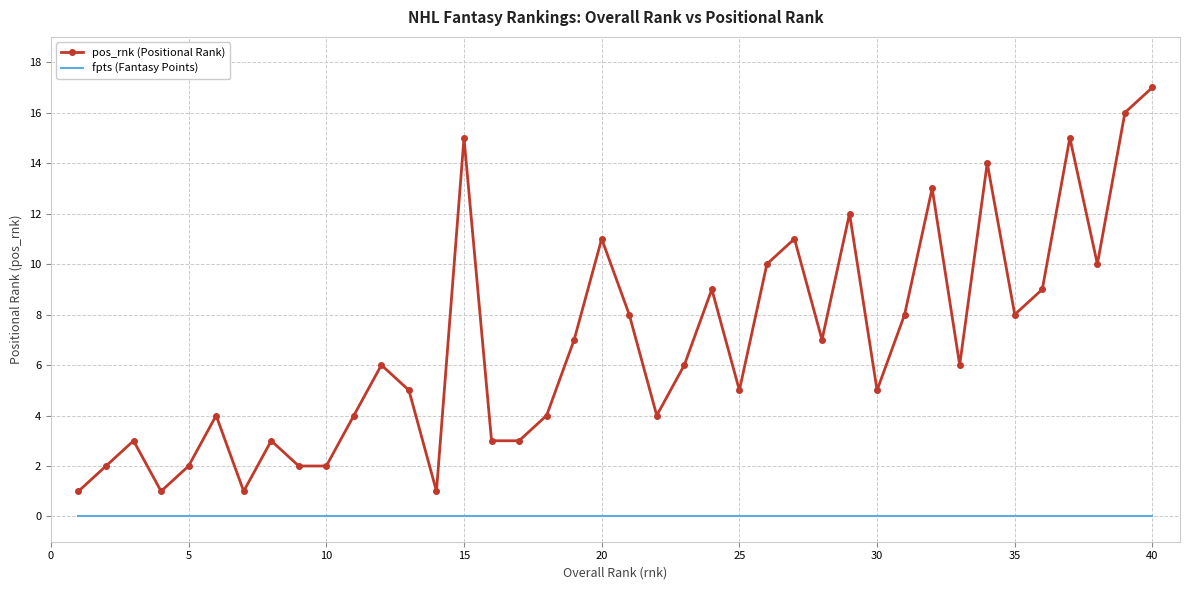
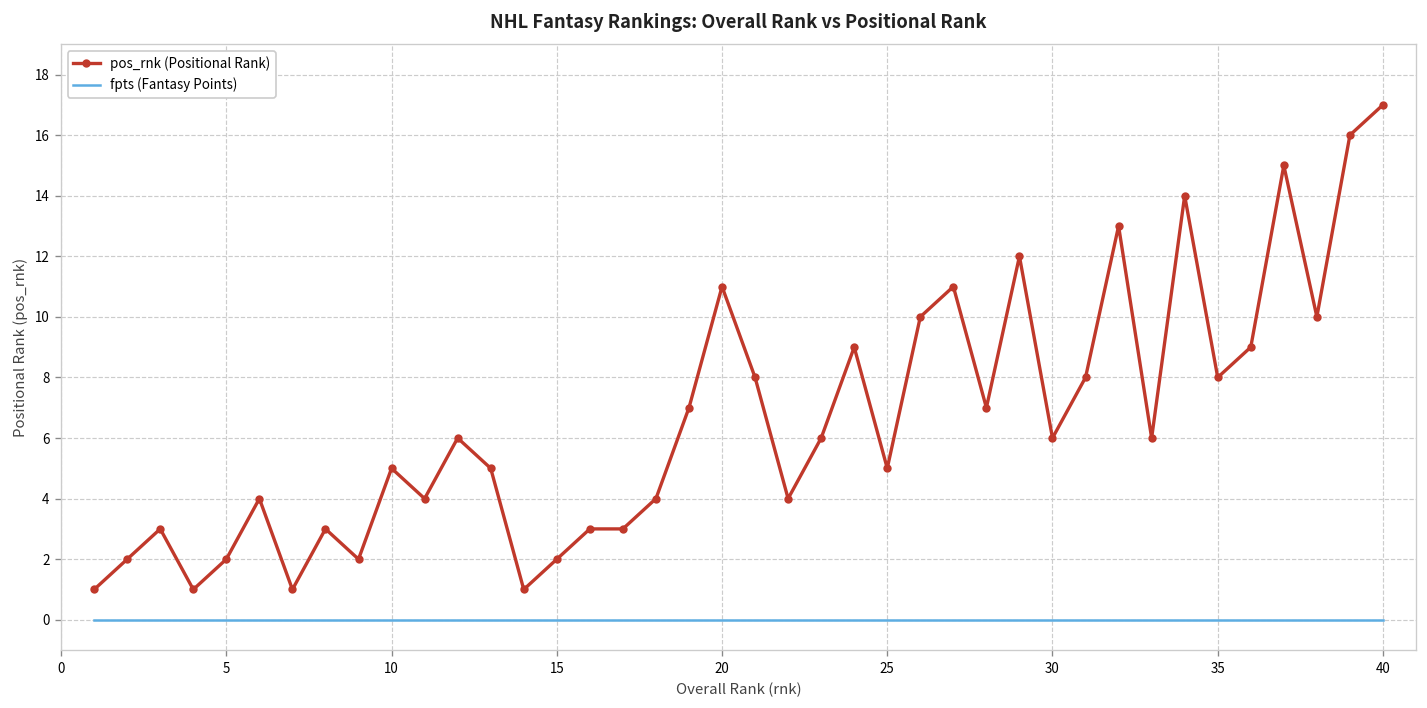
  {
    "pos_rnk (Positional Rank)": {
      "5": 2,
-     "10": 2,
-     "15": 15,
+     "10": 5,
+     "15": 2,
      "20": 11,
      "25": 5,
-     "30": 5,
+     "30": 6,
      "35": 8,
      "40": 17
    },
    "fpts (Fantasy Points)": {
      "5": 0,
      "10": 0,
      "15": 0,
      "20": 0,
      "25": 0,
      "30": 0,
      "35": 0,
      "40": 0
    }
  }
